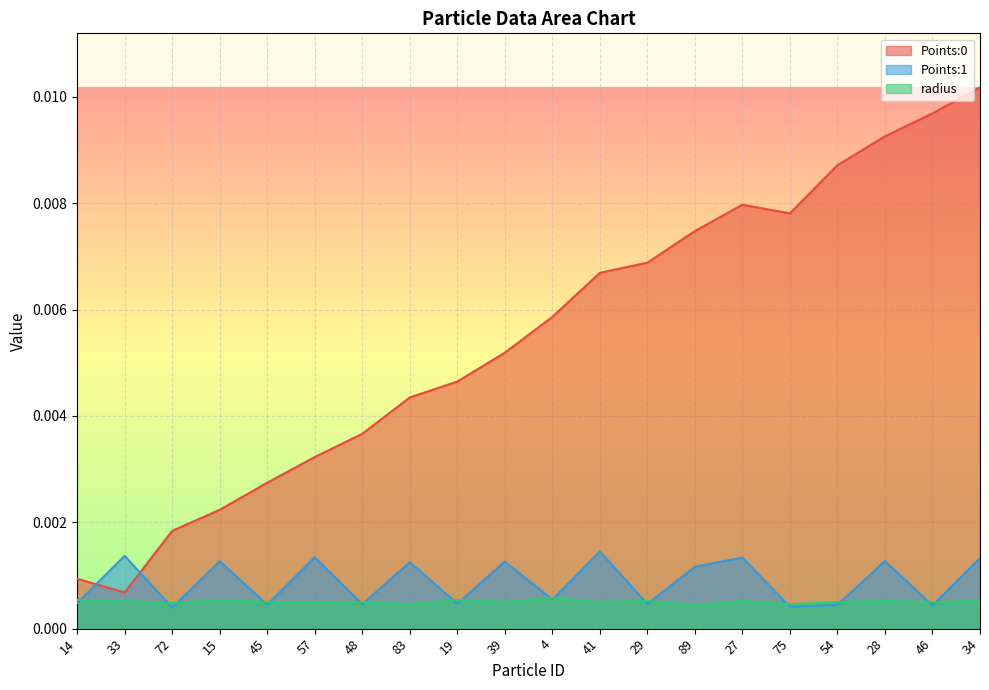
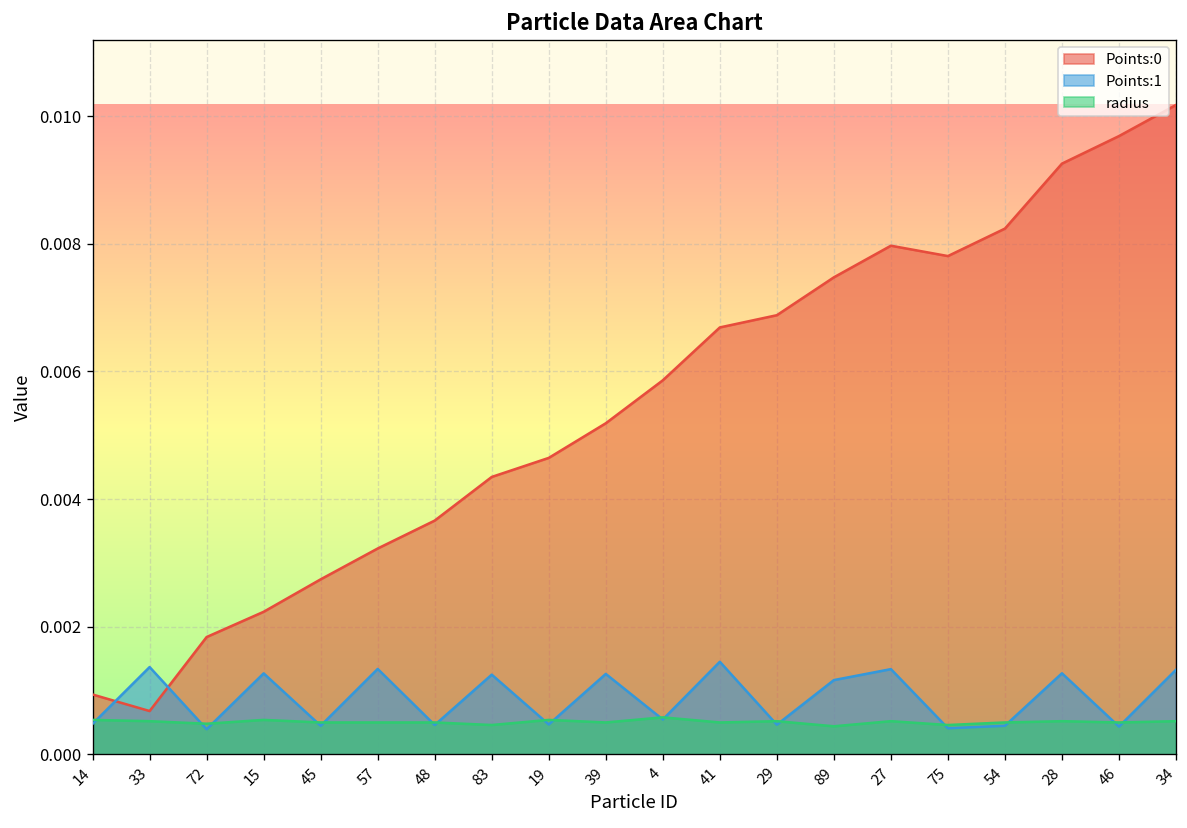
  {
    "Points:0": {
      "14": 0.0009,
      "33": 0.0007,
      "72": 0.0018,
      "15": 0.0022,
      "45": 0.0027,
      "57": 0.0032,
      "48": 0.0037,
      "83": 0.0043,
      "19": 0.0046,
      "39": 0.0052,
      "4": 0.0059,
      "41": 0.0067,
      "29": 0.0069,
      "89": 0.0075,
      "27": 0.0080,
      "75": 0.0078,
-     "54": 0.0087,
+     "54": 0.0082,
      "28": 0.0093,
      "46": 0.0097,
      "34": 0.0102
    },
    "Points:1": {
      "14": 0.0005,
      "33": 0.0014,
      "72": 0.0004,
      "15": 0.0013,
      "45": 0.0004,
      "57": 0.0013,
      "83": 0.0012,
      "19": 0.0005,
      "39": 0.0013,
      "41": 0.0015,
      "29": 0.0005,
      "89": 0.0012,
      "27": 0.0013,
      "75": 0.0004,
      "54": 0.0004,
      "28": 0.0013,
      "46": 0.0004,
      "34": 0.0013
    },
    "radius": {
      "14": 0.0005,
      "33": 0.0005,
      "72": 0.0005,
      "15": 0.0005,
      "45": 0.0005,
      "57": 0.0005,
      "83": 0.0005,
      "19": 0.0005,
      "39": 0.0005,
      "41": 0.0005,
      "29": 0.0005,
      "89": 0.0004,
      "27": 0.0005,
      "75": 0.0005,
      "54": 0.0005,
      "28": 0.0005,
      "46": 0.0005,
      "34": 0.0005
    }
  }
